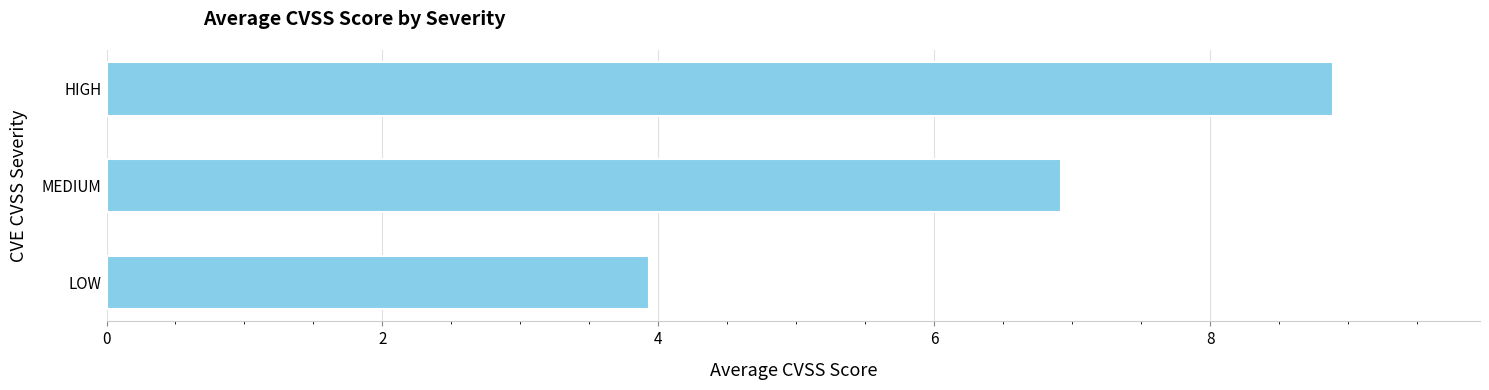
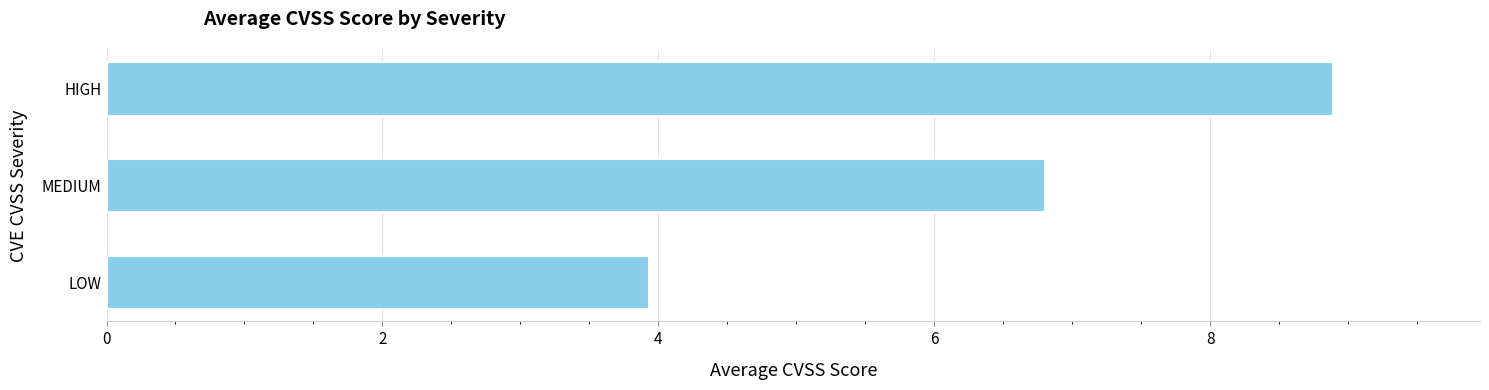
  {
    "HIGH": 8.89,
-   "MEDIUM": 6.92,
+   "MEDIUM": 6.80,
    "LOW": 3.93
  }
